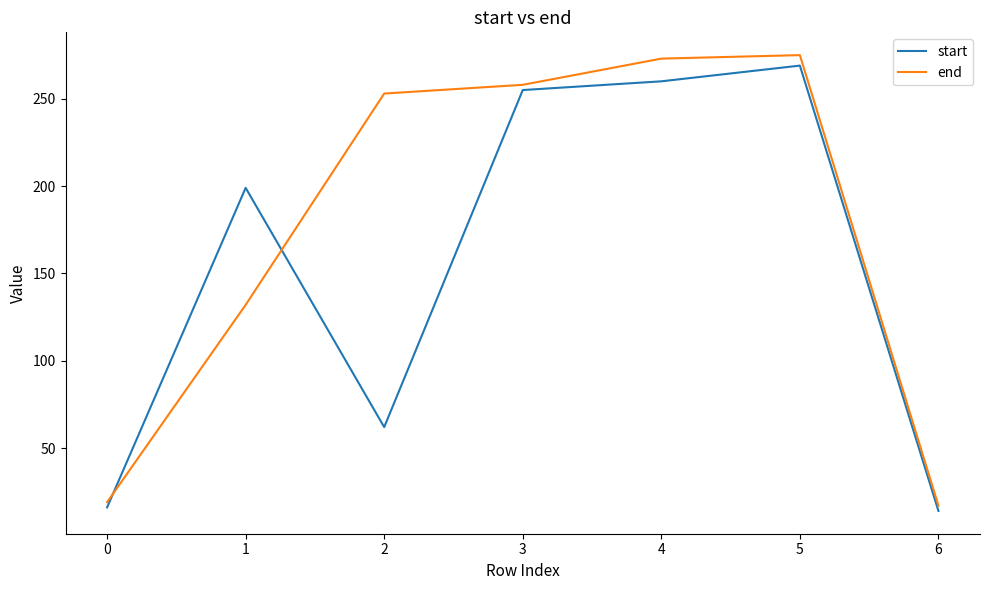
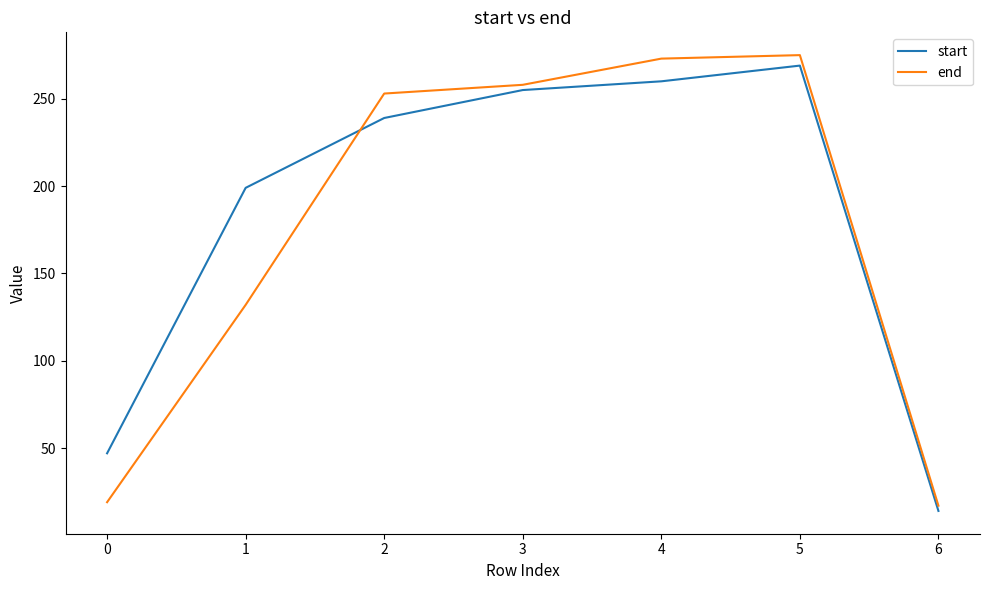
  {
    "start": {
-     "0": 16,
+     "0": 47,
      "1": 199,
-     "2": 62,
+     "2": 239,
      "3": 255,
      "4": 260,
      "5": 269,
      "6": 14
    },
    "end": {
      "0": 19,
      "1": 132,
      "2": 253,
      "3": 258,
      "4": 273,
      "5": 275,
      "6": 17
    }
  }
